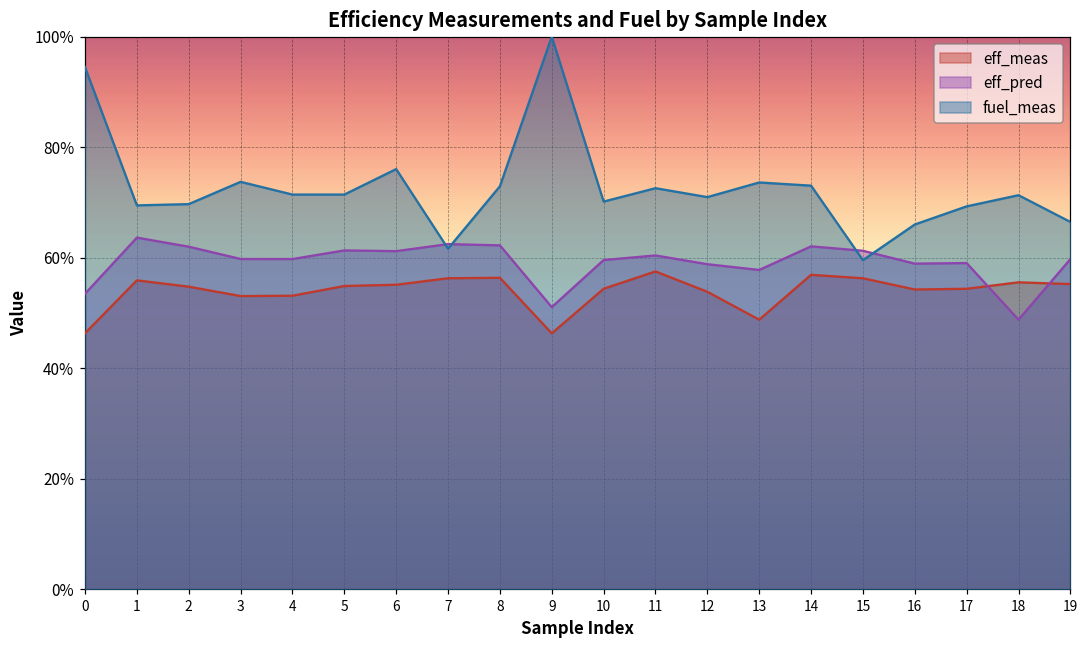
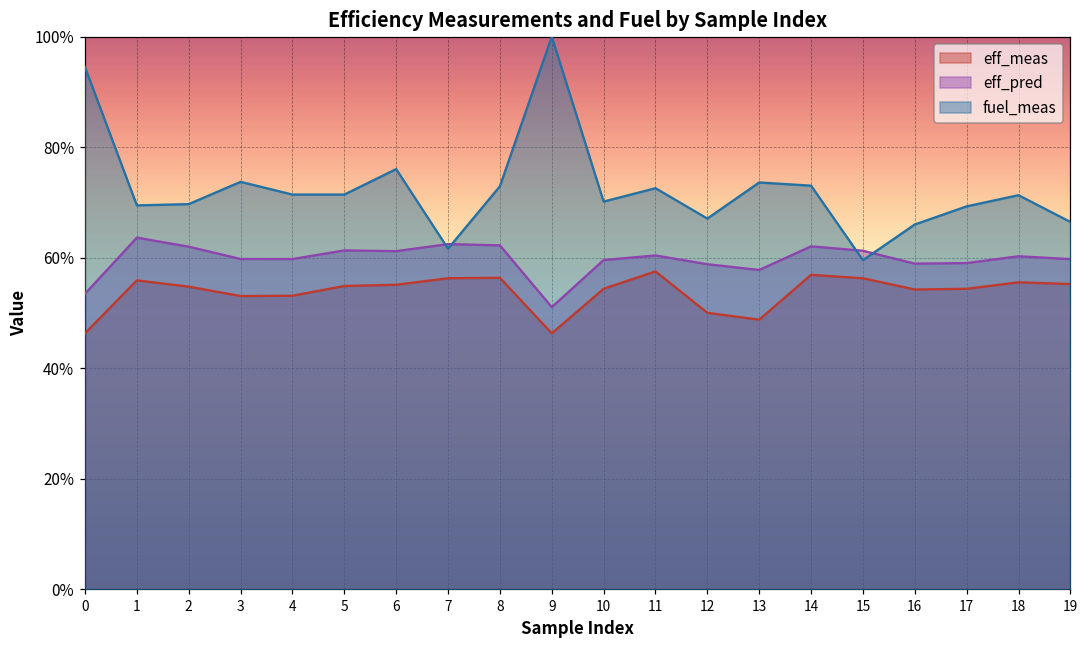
  {
    "eff_meas": {
      "0": "46%",
      "1": "56%",
      "2": "55%",
      "3": "53%",
      "4": "53%",
      "5": "55%",
      "6": "55%",
      "7": "56%",
      "8": "56%",
      "9": "46%",
      "10": "54%",
      "11": "58%",
-     "12": "54%",
+     "12": "50%",
      "13": "49%",
      "14": "57%",
      "15": "56%",
      "16": "54%",
      "17": "54%",
      "18": "56%",
      "19": "55%"
    },
    "eff_pred": {
      "0": "53%",
      "1": "64%",
      "2": "62%",
      "3": "60%",
      "4": "60%",
      "5": "61%",
      "6": "61%",
      "7": "62%",
      "8": "62%",
      "9": "51%",
      "10": "60%",
      "11": "60%",
      "12": "59%",
      "13": "58%",
      "14": "62%",
      "15": "61%",
      "16": "59%",
      "17": "59%",
-     "18": "49%",
+     "18": "60%",
      "19": "60%"
    },
    "fuel_meas": {
      "0": "94%",
      "1": "69%",
      "2": "70%",
      "3": "74%",
      "4": "71%",
      "5": "71%",
      "6": "76%",
      "7": "62%",
      "8": "73%",
      "9": "100%",
      "10": "70%",
      "11": "73%",
-     "12": "71%",
+     "12": "67%",
      "13": "74%",
      "14": "73%",
      "15": "60%",
      "16": "66%",
      "17": "69%",
      "18": "71%",
      "19": "66%"
    }
  }
